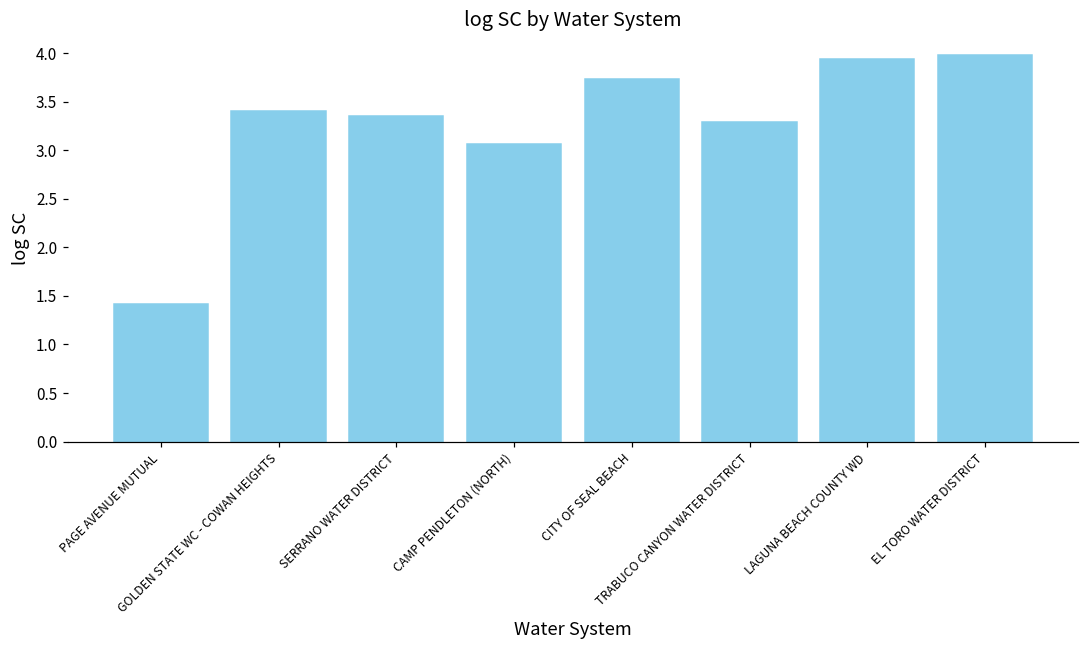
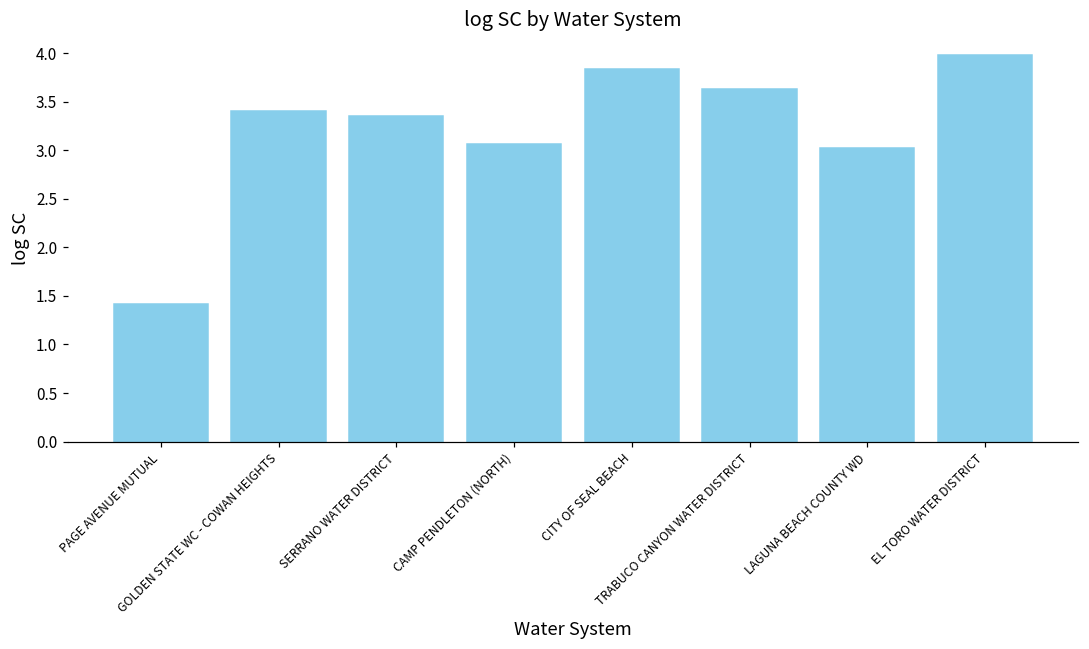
  {
    "PAGE AVENUE MUTUAL": 1.4,
    "GOLDEN STATE WC - COWAN HEIGHTS": 3.4,
    "SERRANO WATER DISTRICT": 3.4,
    "CAMP PENDLETON (NORTH)": 3.1,
-   "CITY OF SEAL BEACH": 3.7,
-   "TRABUCO CANYON WATER DISTRICT": 3.3,
-   "LAGUNA BEACH COUNTY WD": 3.9,
+   "CITY OF SEAL BEACH": 3.8,
+   "TRABUCO CANYON WATER DISTRICT": 3.6,
+   "LAGUNA BEACH COUNTY WD": 3.0,
    "EL TORO WATER DISTRICT": 4.0
  }
